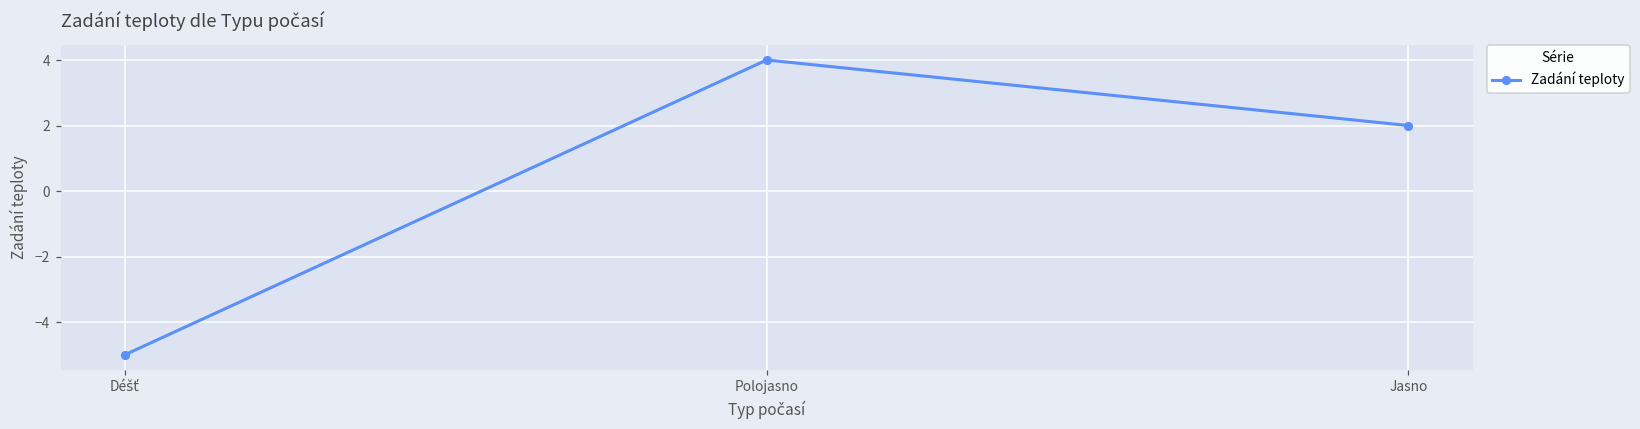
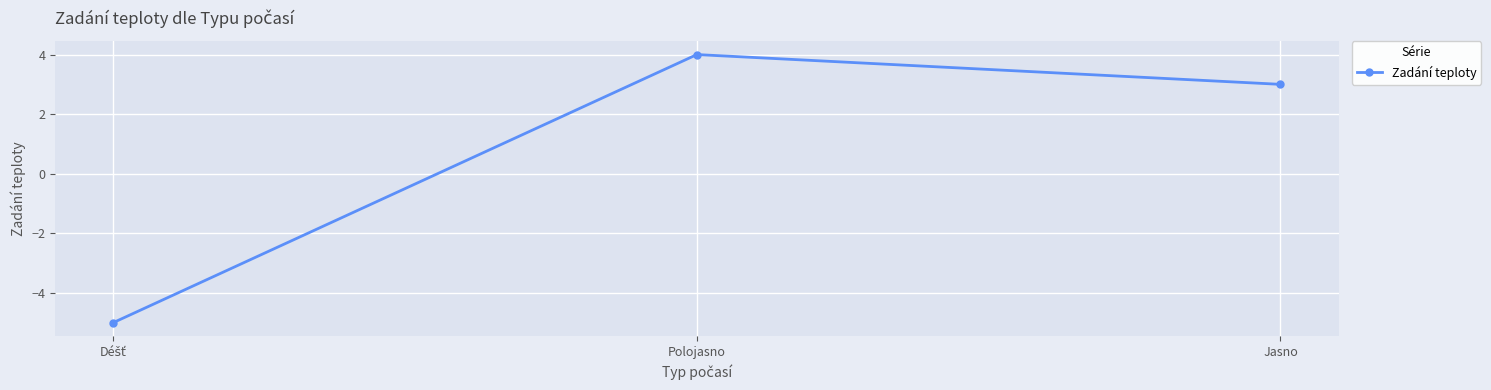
  {
    "Déšť": -5,
    "Polojasno": 4,
-   "Jasno": 2
+   "Jasno": 3
  }
